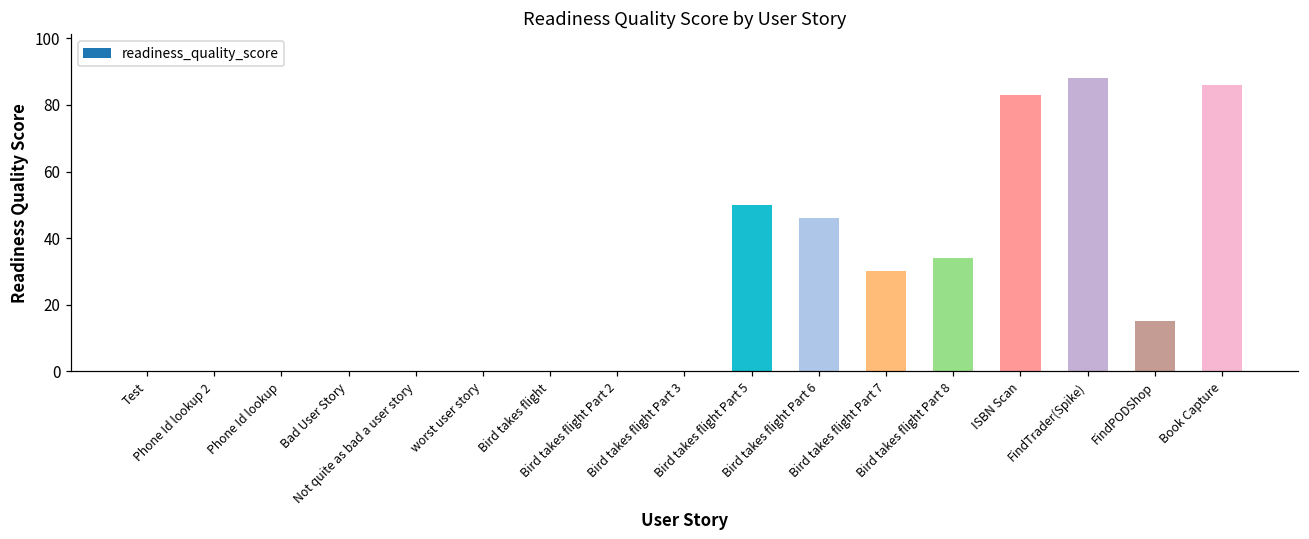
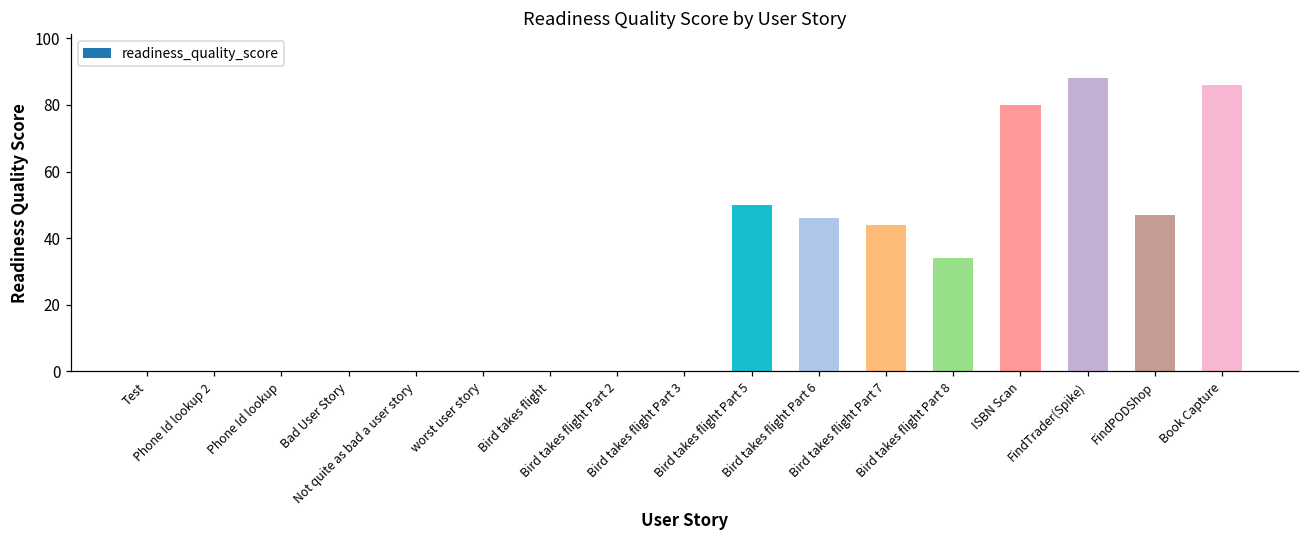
  {
    "Test": 0,
    "Phone Id lookup 2": 0,
    "Phone Id lookup": 0,
    "Bad User Story": 0,
    "Not quite as bad a user story": 0,
    "worst user story": 0,
    "Bird takes flight": 0,
    "Bird takes flight Part 2": 0,
    "Bird takes flight Part 3": 0,
    "Bird takes flight Part 5": 50,
    "Bird takes flight Part 6": 46,
-   "Bird takes flight Part 7": 30,
+   "Bird takes flight Part 7": 44,
    "Bird takes flight Part 8": 34,
-   "ISBN Scan": 83,
+   "ISBN Scan": 80,
    "FindTrader(Spike)": 88,
-   "FindPODShop": 15,
+   "FindPODShop": 47,
    "Book Capture": 86
  }
